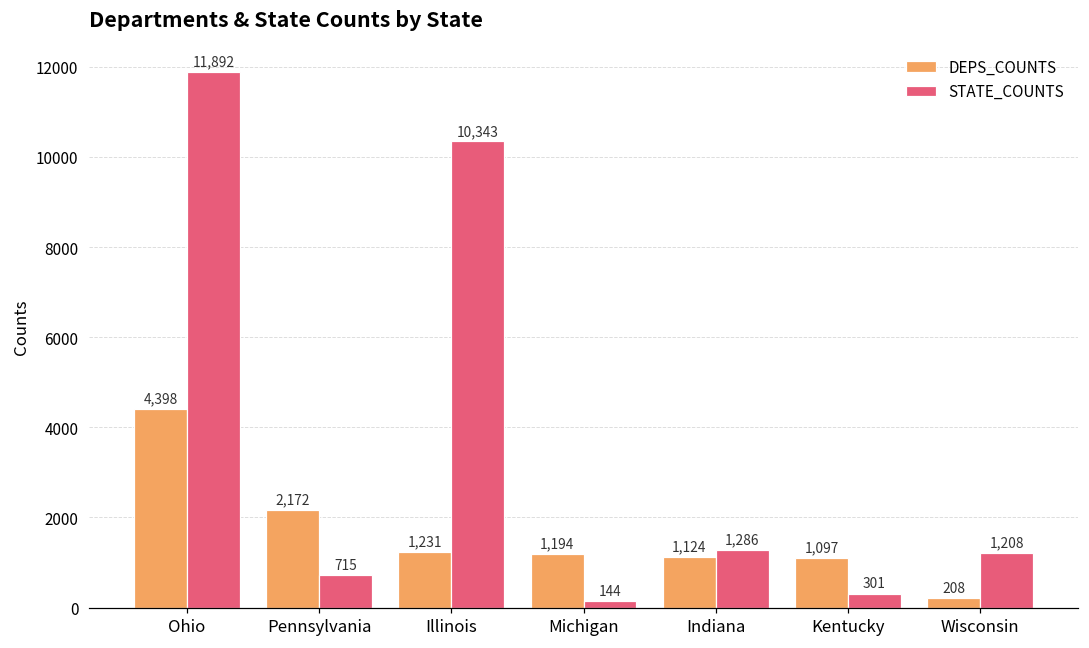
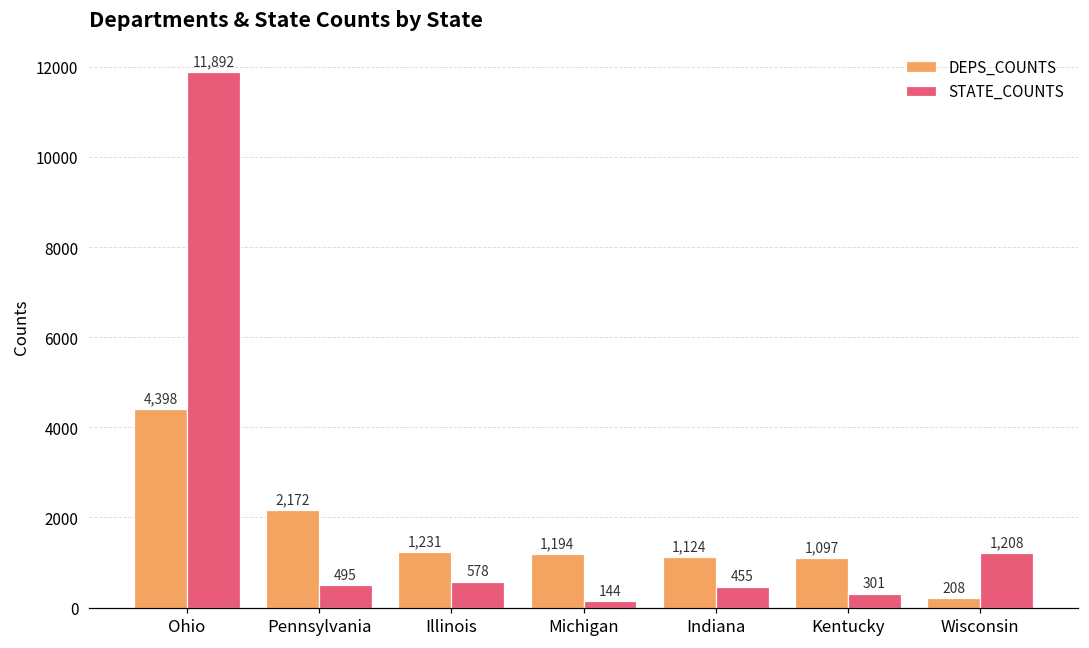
  {
    "DEPS_COUNTS": {
      "Ohio": "4,398",
      "Pennsylvania": "2,172",
      "Illinois": "1,231",
      "Michigan": "1,194",
      "Indiana": "1,124",
      "Kentucky": "1,097",
      "Wisconsin": "208"
    },
    "STATE_COUNTS": {
      "Ohio": "11,892",
-     "Pennsylvania": "715",
-     "Illinois": "10,343",
+     "Pennsylvania": "495",
+     "Illinois": "578",
      "Michigan": "144",
-     "Indiana": "1,286",
+     "Indiana": "455",
      "Kentucky": "301",
      "Wisconsin": "1,208"
    }
  }
